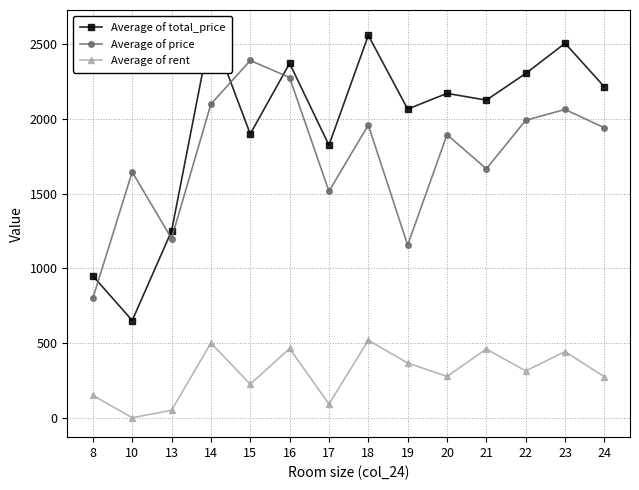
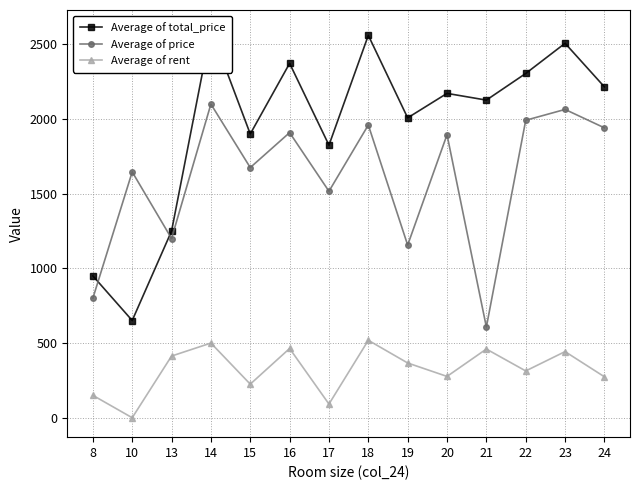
  {
    "Average of total_price": {
      "8": 950,
      "10": 650,
      "13": 1250,
      "15": 1900,
      "16": 2370,
      "17": 1830,
      "18": 2560,
-     "19": 2070,
+     "19": 2010,
      "20": 2170,
      "21": 2130,
      "22": 2310,
      "23": 2510,
      "24": 2220
    },
    "Average of price": {
      "8": 800,
      "10": 1650,
      "13": 1200,
      "14": 2100,
-     "15": 2390,
-     "16": 2280,
+     "15": 1680,
+     "16": 1910,
      "17": 1520,
      "18": 1960,
      "19": 1160,
      "20": 1900,
-     "21": 1670,
+     "21": 610,
      "22": 1990,
      "23": 2060,
      "24": 1940
    },
    "Average of rent": {
      "8": 150,
      "10": 0,
-     "13": 50,
+     "13": 410,
      "14": 500,
      "15": 230,
      "16": 460,
      "17": 90,
      "18": 520,
      "19": 370,
      "20": 280,
      "21": 460,
      "22": 310,
      "23": 440,
      "24": 270
    }
  }
